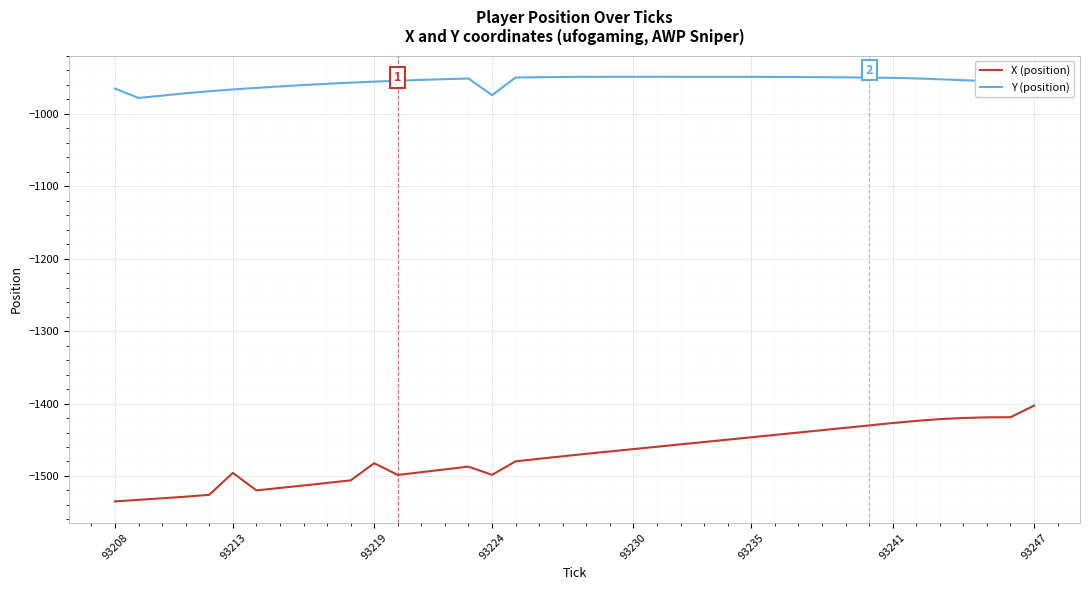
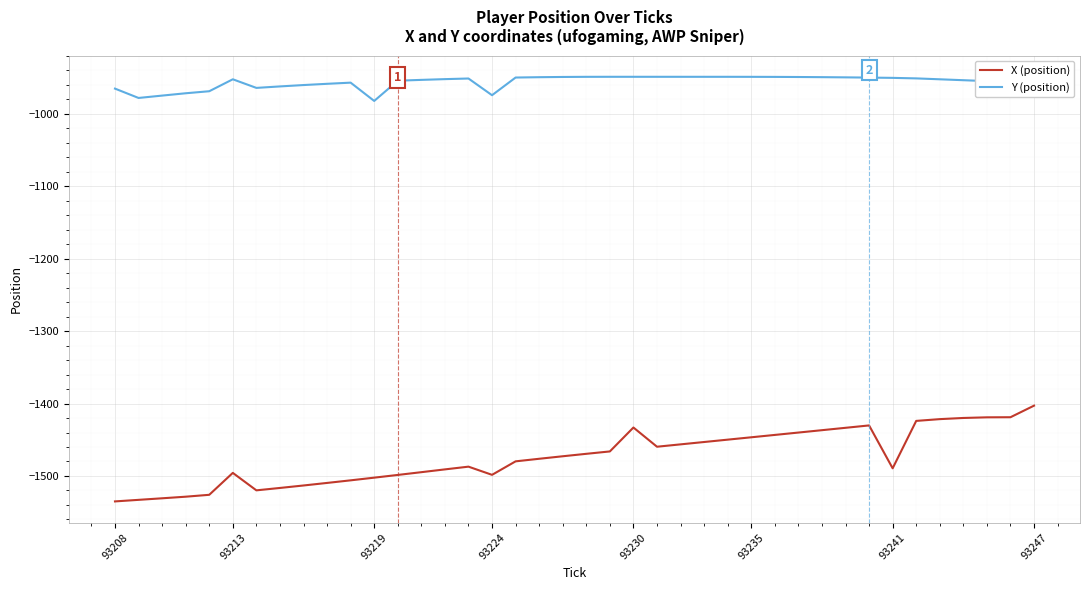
  {
    "X (position)": {
      "93208": -1540,
      "93213": -1500,
-     "93219": -1480,
+     "93219": -1500,
      "93224": -1500,
-     "93230": -1460,
+     "93230": -1430,
      "93235": -1450,
-     "93241": -1430,
+     "93241": -1490,
      "93247": -1400
    },
    "Y (position)": {
      "93208": -970,
-     "93213": -970,
-     "93219": -960,
+     "93213": -950,
+     "93219": -980,
      "93224": -970,
      "93230": -950,
      "93235": -950,
      "93241": -950
    }
  }
